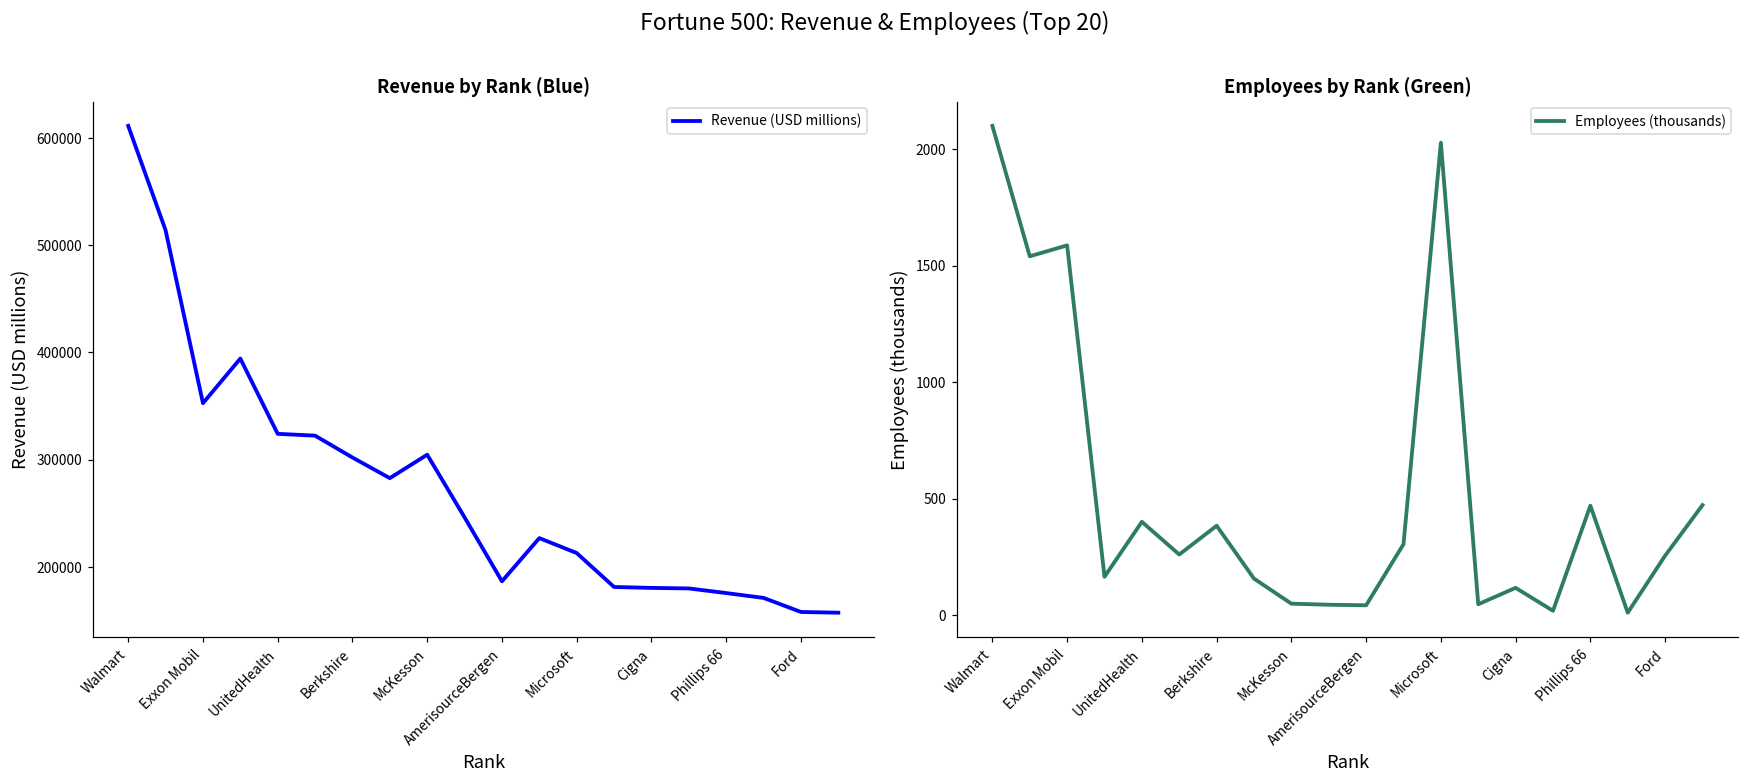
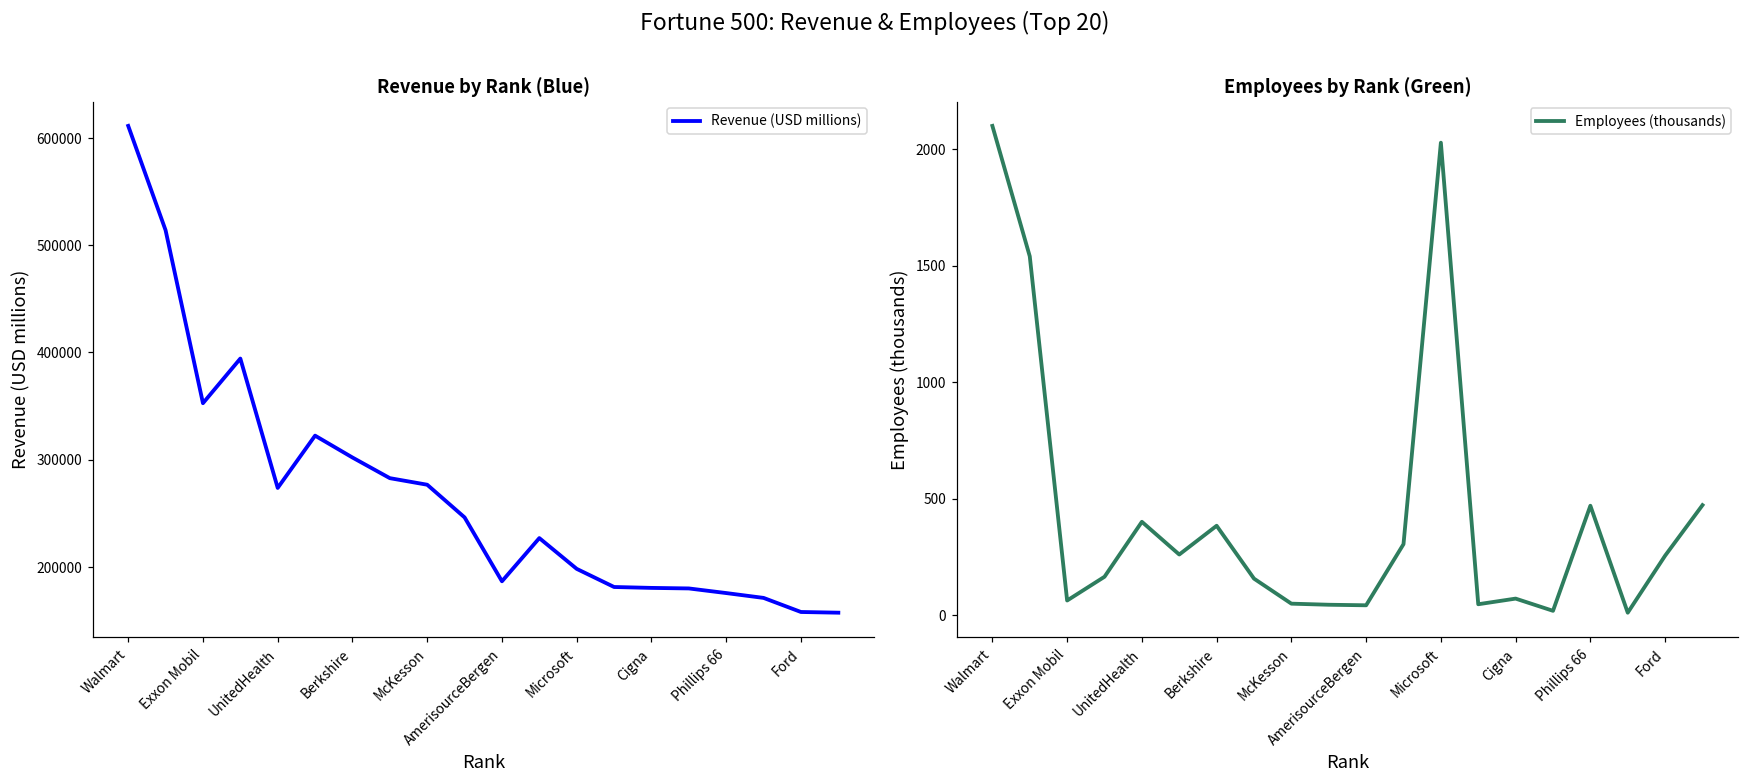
  {
    "Revenue by Rank (Blue)": {
      "Walmart": 610000,
      "Exxon Mobil": 350000,
-     "UnitedHealth": 320000,
+     "UnitedHealth": 270000,
      "Berkshire": 300000,
-     "McKesson": 300000,
+     "McKesson": 280000,
      "AmerisourceBergen": 190000,
-     "Microsoft": 210000,
+     "Microsoft": 200000,
      "Cigna": 180000,
      "Phillips 66": 180000,
      "Ford": 160000
    },
    "Employees by Rank (Green)": {
      "Walmart": 2100,
-     "Exxon Mobil": 1590,
+     "Exxon Mobil": 60,
      "UnitedHealth": 400,
      "Berkshire": 380,
      "McKesson": 50,
      "AmerisourceBergen": 40,
      "Microsoft": 2030,
-     "Cigna": 120,
+     "Cigna": 70,
      "Phillips 66": 470,
      "Ford": 250
    }
  }
